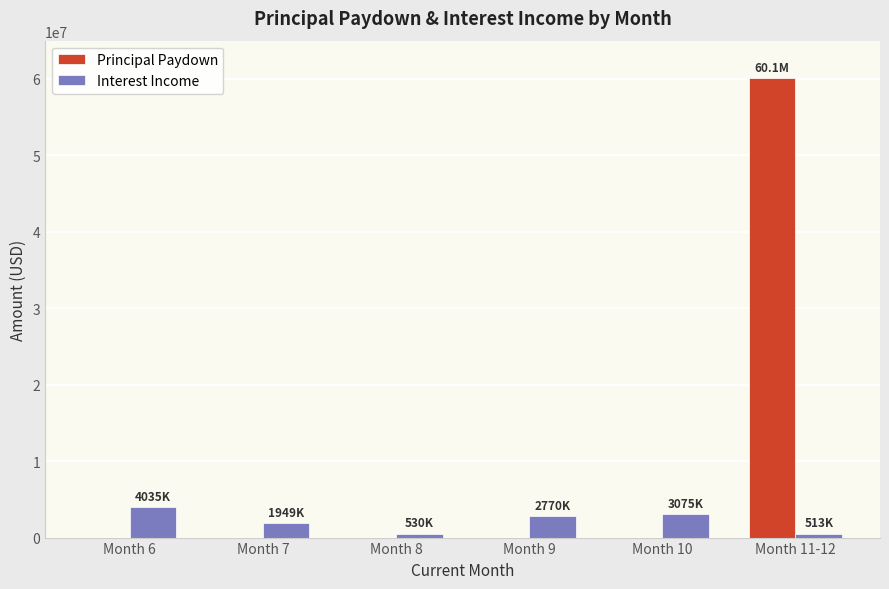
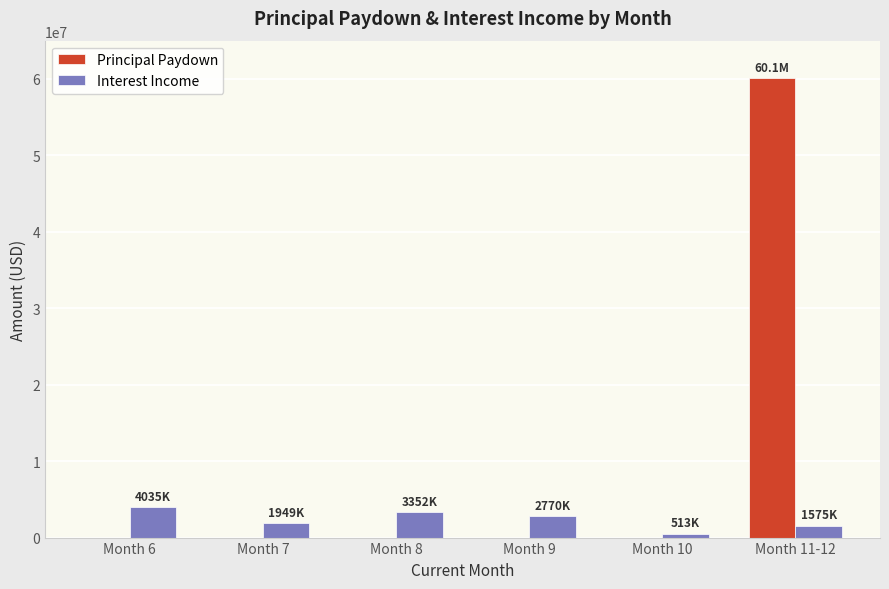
  {
    "Principal Paydown": {
      "Month 11-12": "60.1M"
    },
    "Interest Income": {
      "Month 6": "4035K",
      "Month 7": "1949K",
-     "Month 8": "530K",
+     "Month 8": "3352K",
      "Month 9": "2770K",
-     "Month 10": "3075K",
-     "Month 11-12": "513K"
+     "Month 10": "513K",
+     "Month 11-12": "1575K"
    }
  }
